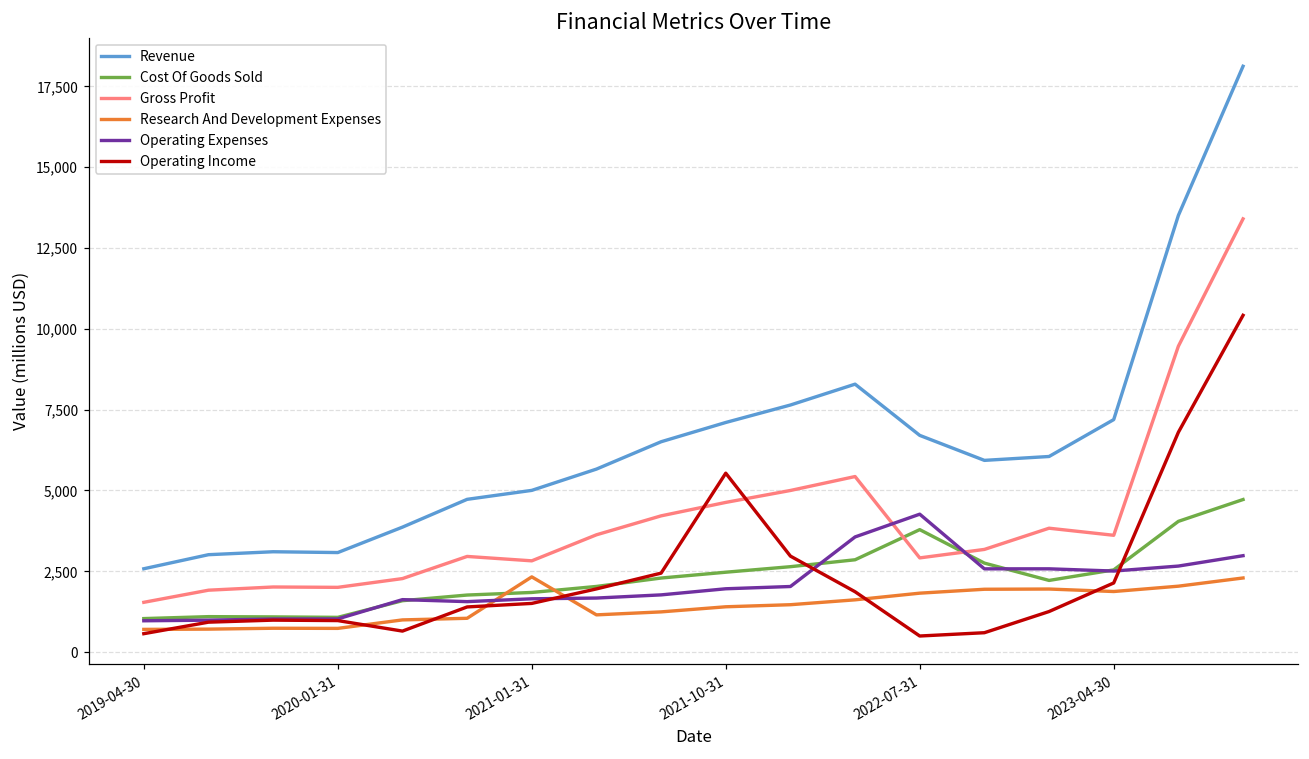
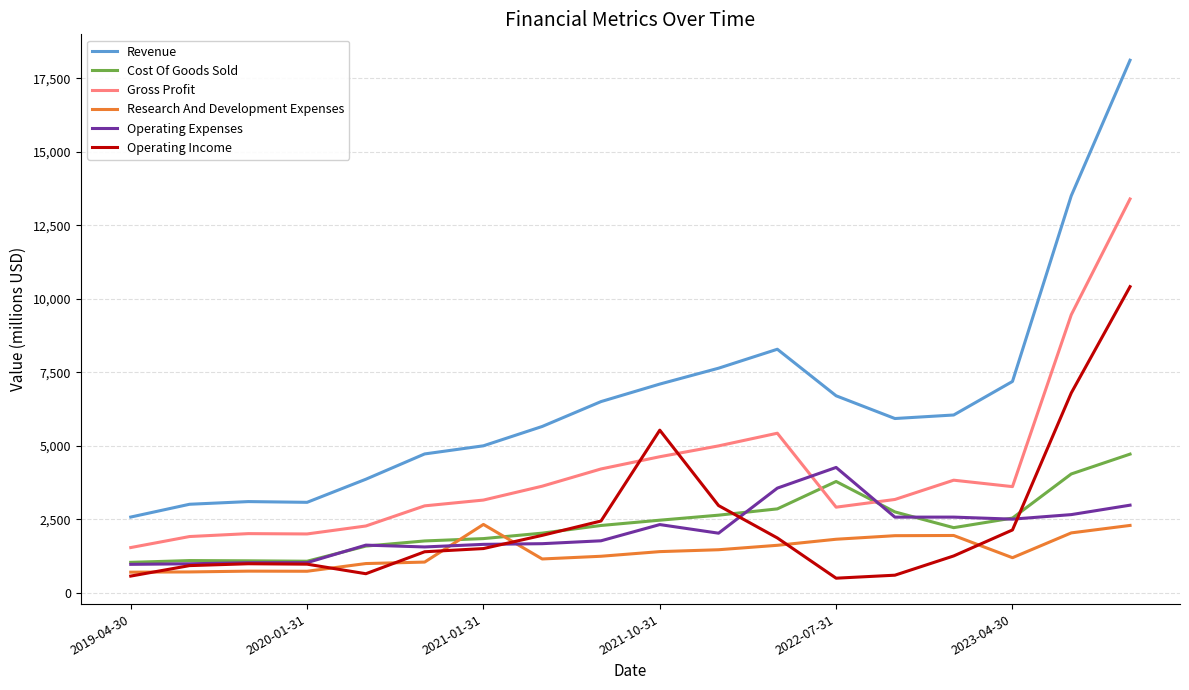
  {
    "Revenue": {
      "2019-04-30": "2,600",
      "2020-01-31": "3,100",
      "2021-01-31": "5,000",
      "2021-10-31": "7,100",
      "2022-07-31": "6,700",
      "2023-04-30": "7,200"
    },
    "Cost Of Goods Sold": {
      "2021-01-31": "1,800",
      "2021-10-31": "2,500",
      "2022-07-31": "3,800"
    },
    "Gross Profit": {
      "2019-04-30": "1,500",
      "2020-01-31": "2,000",
-     "2021-01-31": "2,800",
+     "2021-01-31": "3,200",
      "2021-10-31": "4,600",
      "2022-07-31": "2,900",
      "2023-04-30": "3,600"
    },
    "Research And Development Expenses": {
      "2019-04-30": "700",
      "2020-01-31": "700",
      "2021-01-31": "2,300",
      "2021-10-31": "1,400",
      "2022-07-31": "1,800",
-     "2023-04-30": "1,900"
+     "2023-04-30": "1,200"
    },
    "Operating Expenses": {
      "2021-01-31": "1,700",
-     "2021-10-31": "2,000",
+     "2021-10-31": "2,300",
      "2022-07-31": "4,300"
    },
    "Operating Income": {
      "2019-04-30": "600",
      "2021-01-31": "1,500",
      "2021-10-31": "5,500",
      "2022-07-31": "500",
      "2023-04-30": "2,100"
    }
  }
